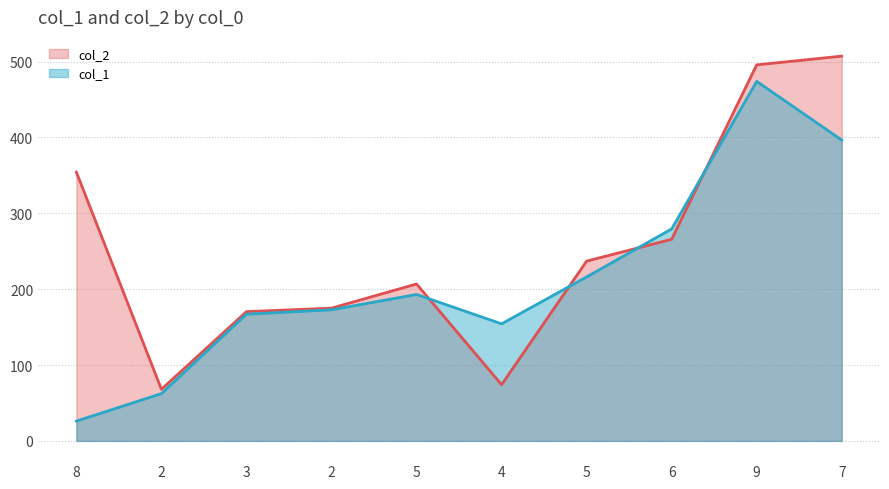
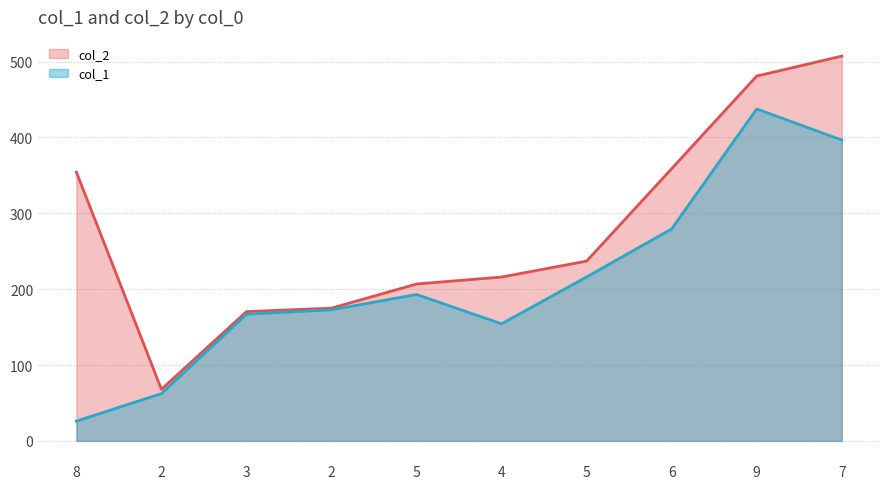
  {
    "col_2": {
      "8": 350,
      "3": 170,
-     "4": 70,
-     "6": 270,
-     "9": 500,
+     "4": 220,
+     "6": 360,
+     "9": 480,
      "7": 510
    },
    "col_1": {
      "8": 30,
      "3": 170,
      "4": 150,
      "6": 280,
-     "9": 470,
+     "9": 440,
      "7": 400
    }
  }
